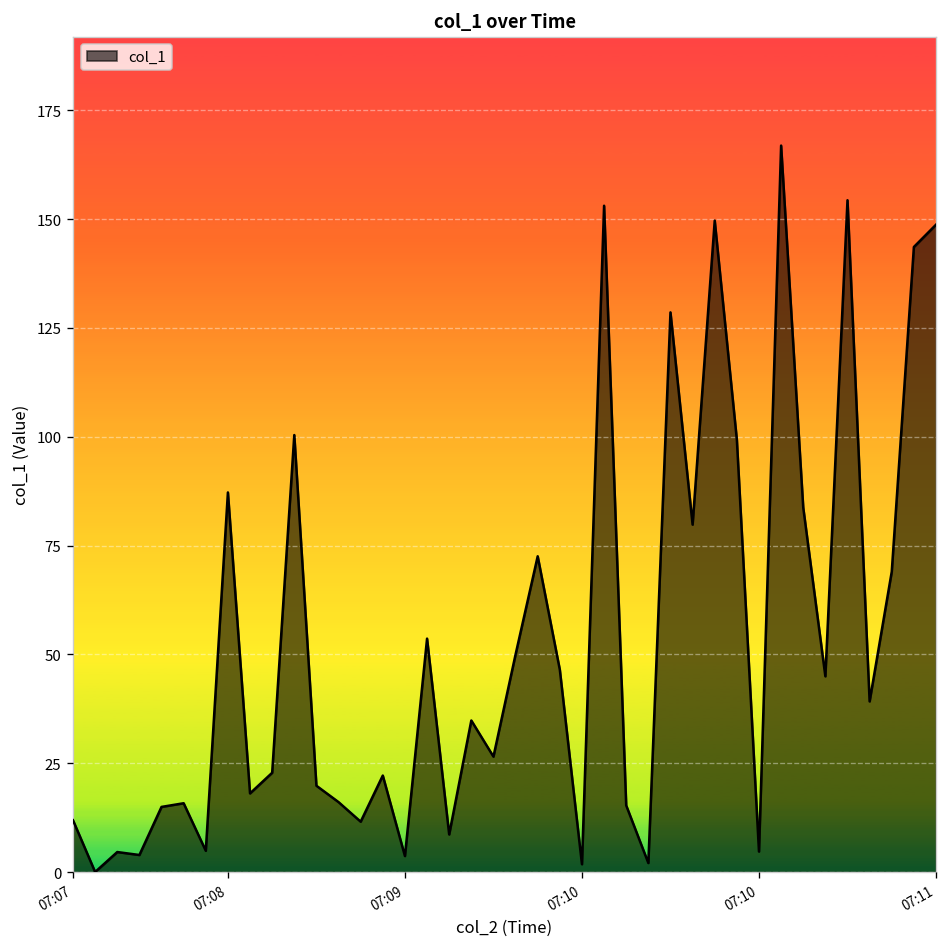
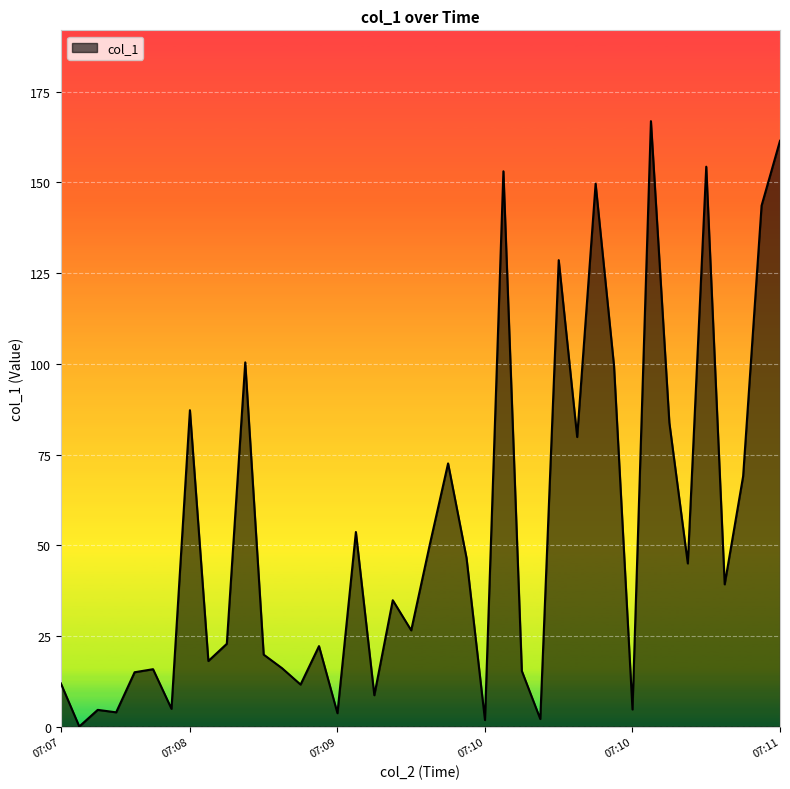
  {
    "07:07": 12,
    "07:08": 87,
    "07:09": 4,
-   "07:11": 149
+   "07:11": 161
  }
